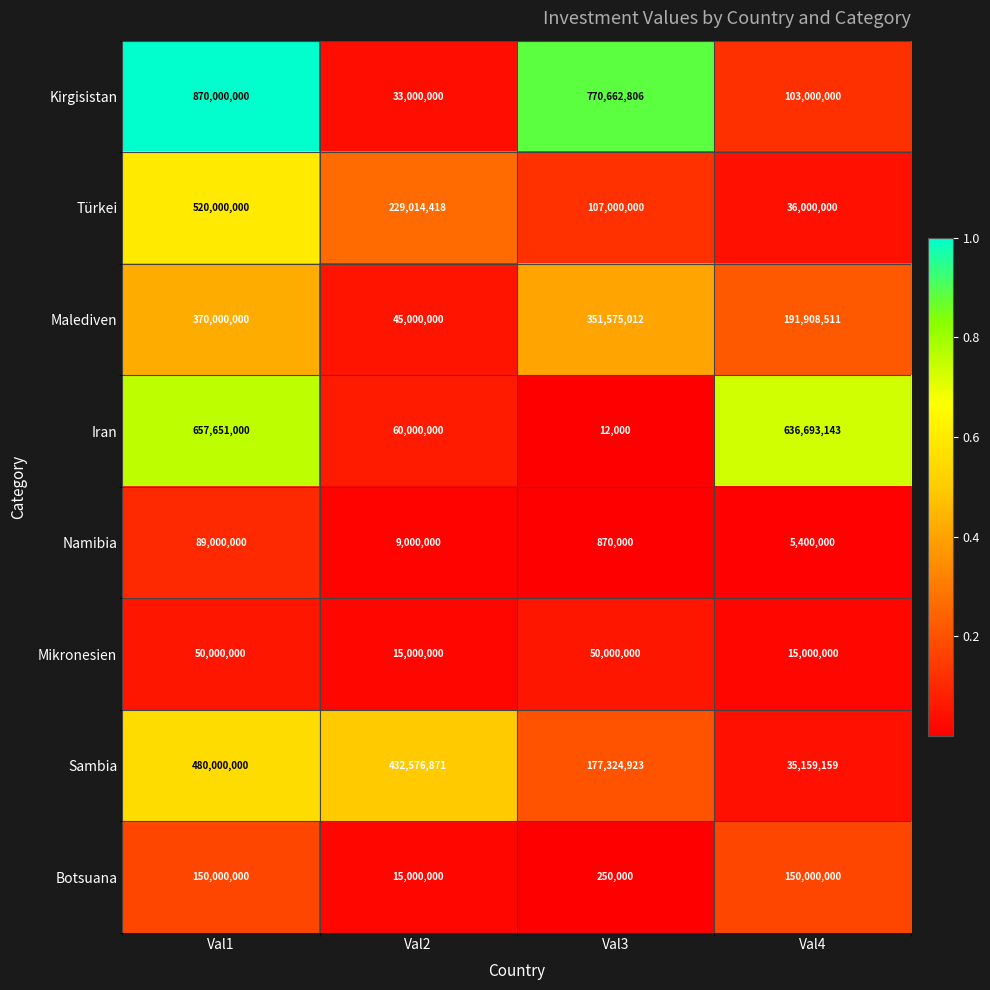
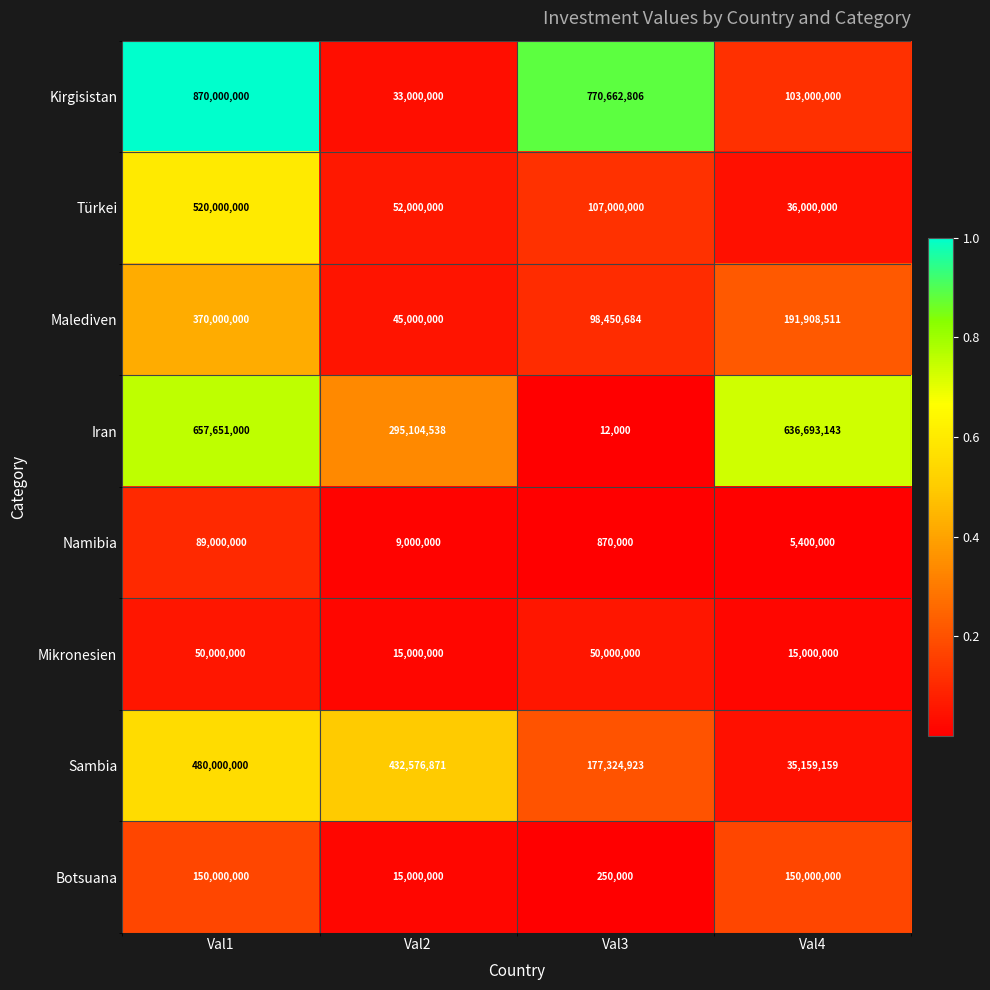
  {
    "Kirgisistan": {
      "Val1": "870,000,000",
      "Val2": "33,000,000",
      "Val3": "770,662,806",
      "Val4": "103,000,000"
    },
    "Türkei": {
      "Val1": "520,000,000",
-     "Val2": "229,014,418",
+     "Val2": "52,000,000",
      "Val3": "107,000,000",
      "Val4": "36,000,000"
    },
    "Malediven": {
      "Val1": "370,000,000",
      "Val2": "45,000,000",
-     "Val3": "351,575,012",
+     "Val3": "98,450,684",
      "Val4": "191,908,511"
    },
    "Iran": {
      "Val1": "657,651,000",
-     "Val2": "60,000,000",
+     "Val2": "295,104,538",
      "Val3": "12,000",
      "Val4": "636,693,143"
    },
    "Namibia": {
      "Val1": "89,000,000",
      "Val2": "9,000,000",
      "Val3": "870,000",
      "Val4": "5,400,000"
    },
    "Mikronesien": {
      "Val1": "50,000,000",
      "Val2": "15,000,000",
      "Val3": "50,000,000",
      "Val4": "15,000,000"
    },
    "Sambia": {
      "Val1": "480,000,000",
      "Val2": "432,576,871",
      "Val3": "177,324,923",
      "Val4": "35,159,159"
    },
    "Botsuana": {
      "Val1": "150,000,000",
      "Val2": "15,000,000",
      "Val3": "250,000",
      "Val4": "150,000,000"
    }
  }
